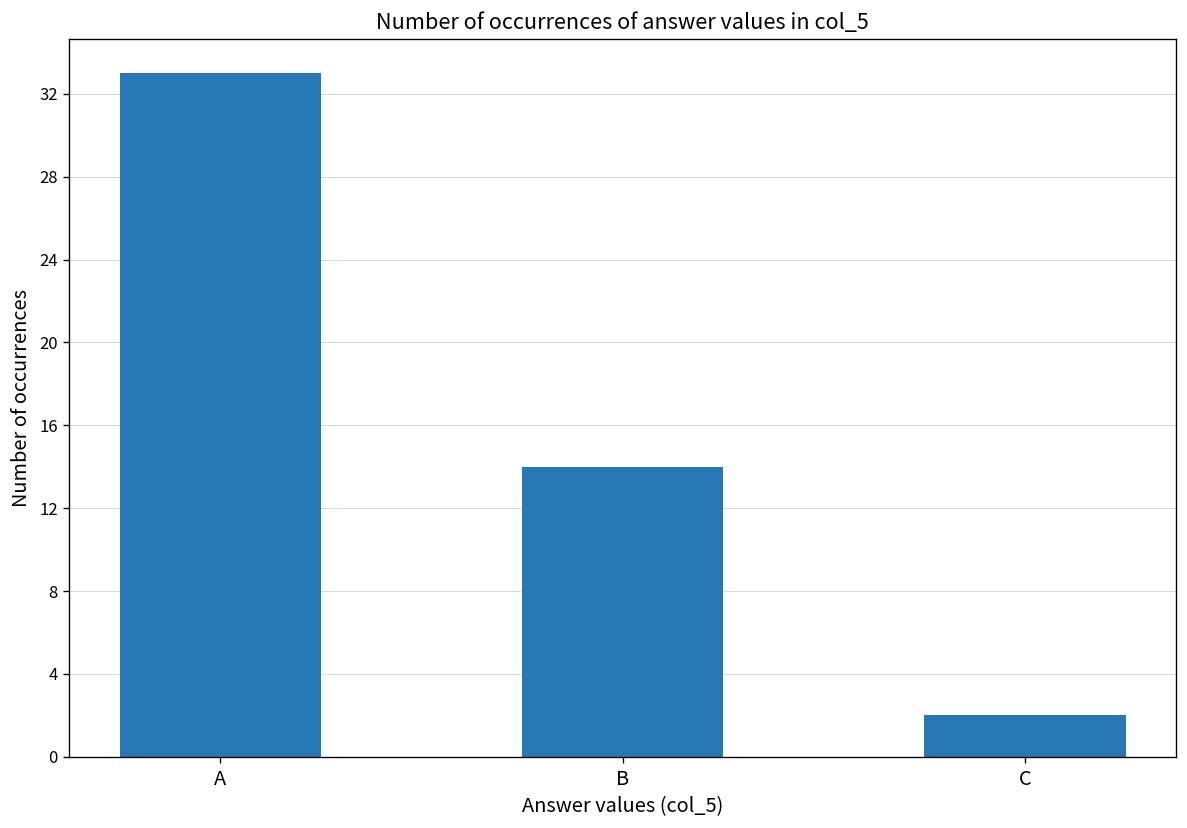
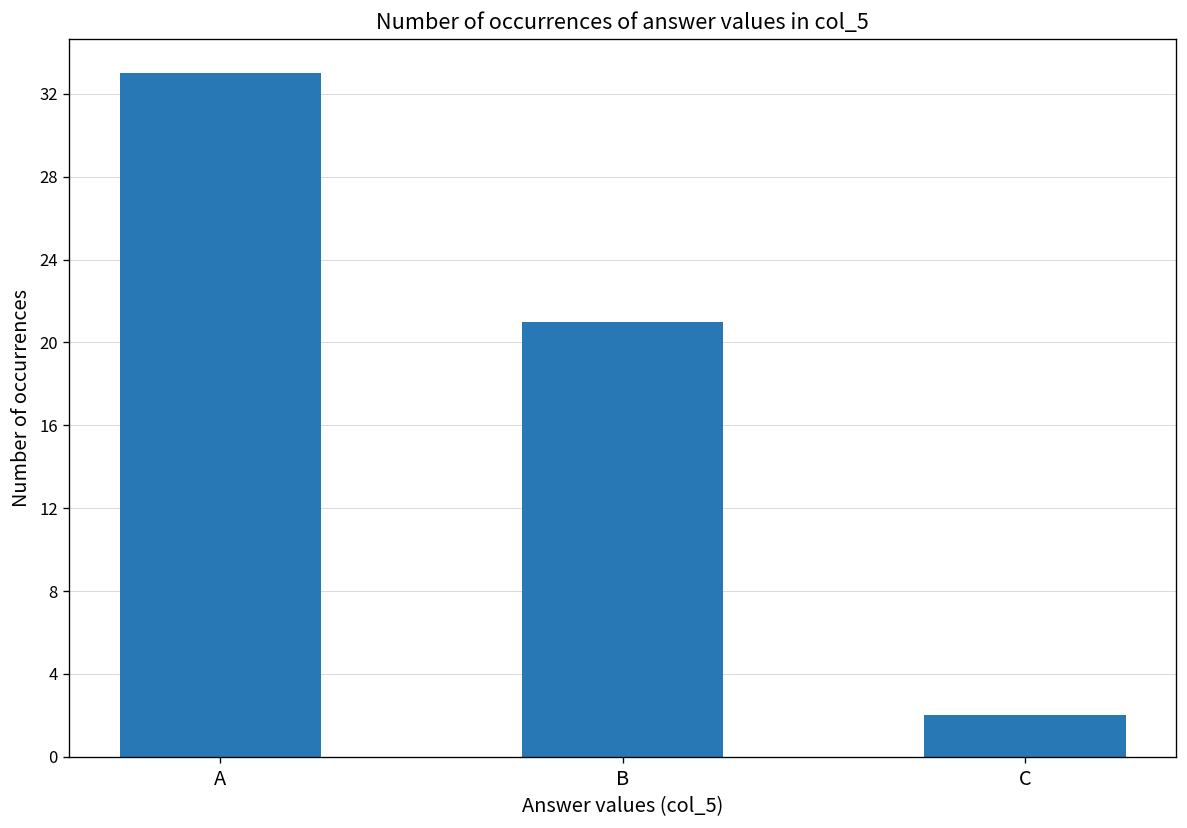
  {
    "A": 33,
-   "B": 14,
+   "B": 21,
    "C": 2
  }
